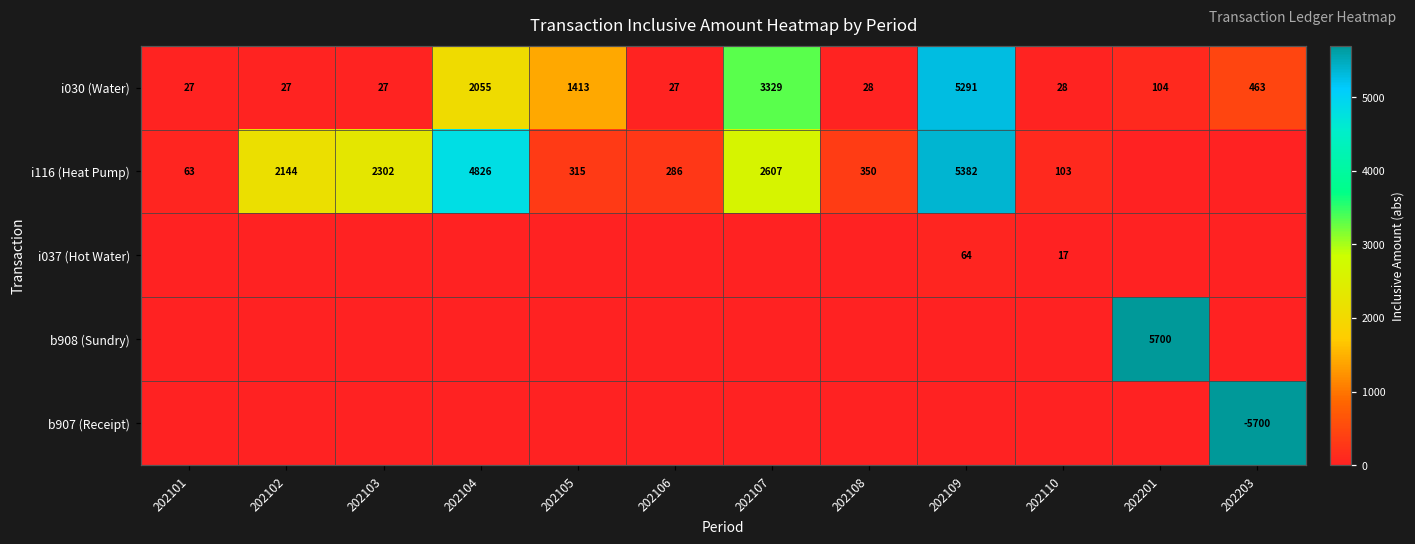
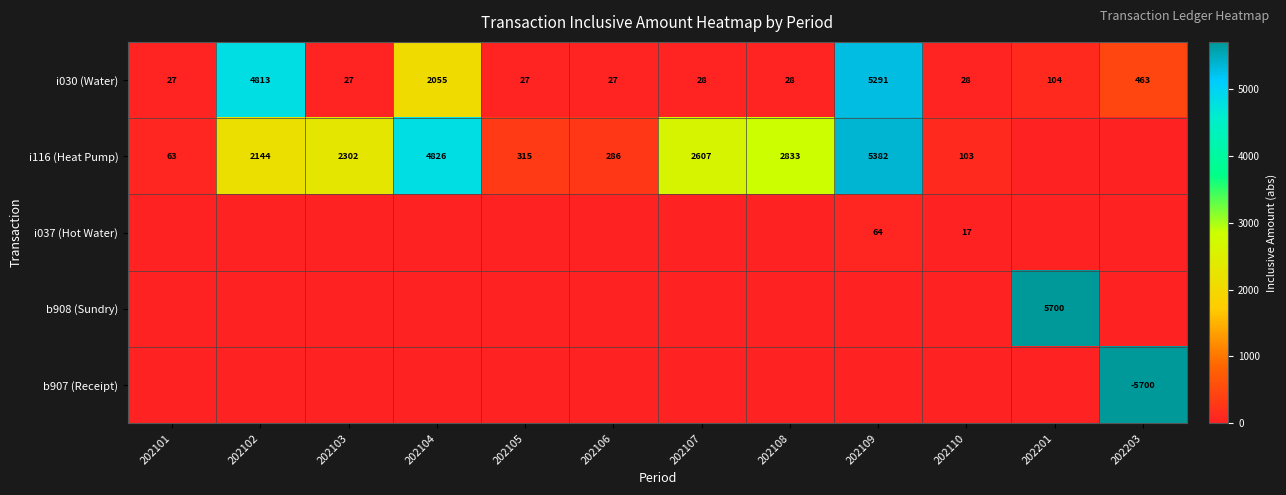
  {
    "i030 (Water)": {
      "202101": 27,
-     "202102": 27,
+     "202102": 4813,
      "202103": 27,
      "202104": 2055,
-     "202105": 1413,
+     "202105": 27,
      "202106": 27,
-     "202107": 3329,
+     "202107": 28,
      "202108": 28,
      "202109": 5291,
      "202110": 28,
      "202201": 104,
      "202203": 463
    },
    "i116 (Heat Pump)": {
      "202101": 63,
      "202102": 2144,
      "202103": 2302,
      "202104": 4826,
      "202105": 315,
      "202106": 286,
      "202107": 2607,
-     "202108": 350,
+     "202108": 2833,
      "202109": 5382,
      "202110": 103
    },
    "i037 (Hot Water)": {
      "202109": 64,
      "202110": 17
    },
    "b908 (Sundry)": {
      "202201": 5700
    },
    "b907 (Receipt)": {
      "202203": -5700
    }
  }
